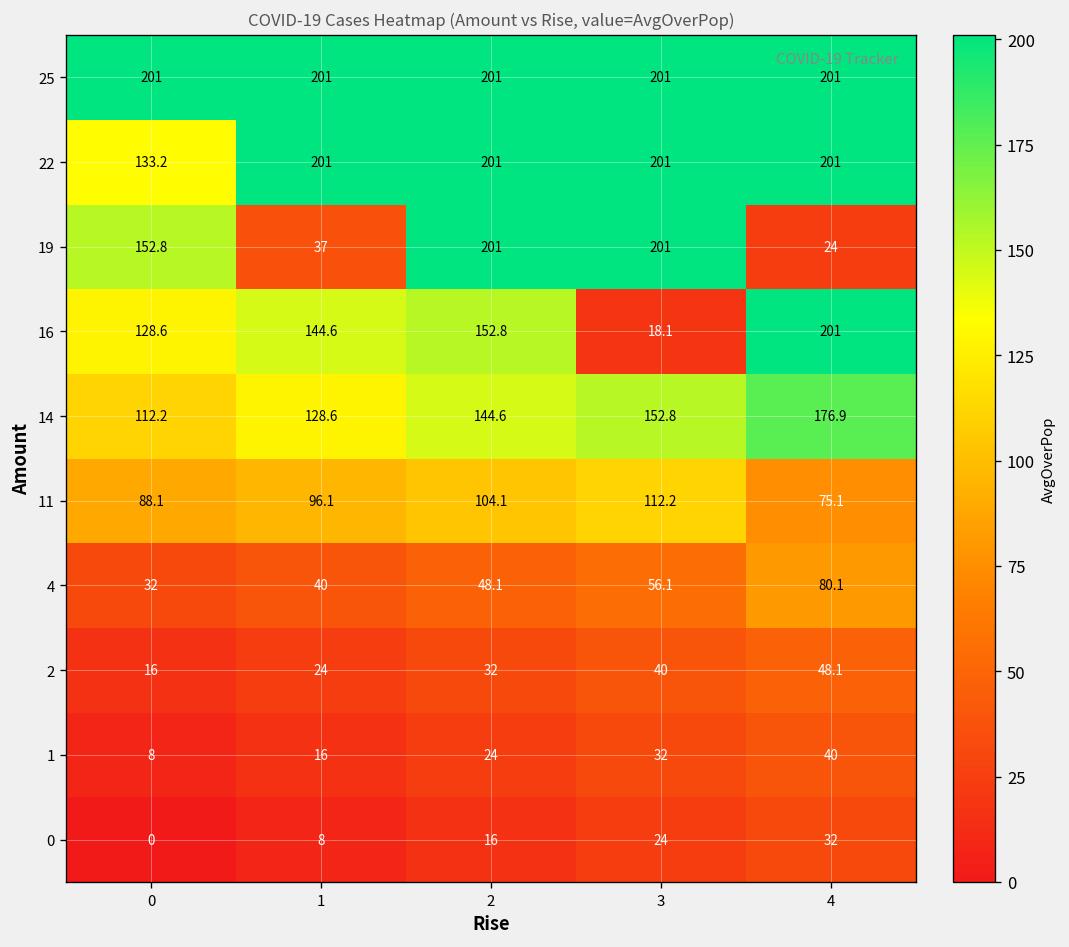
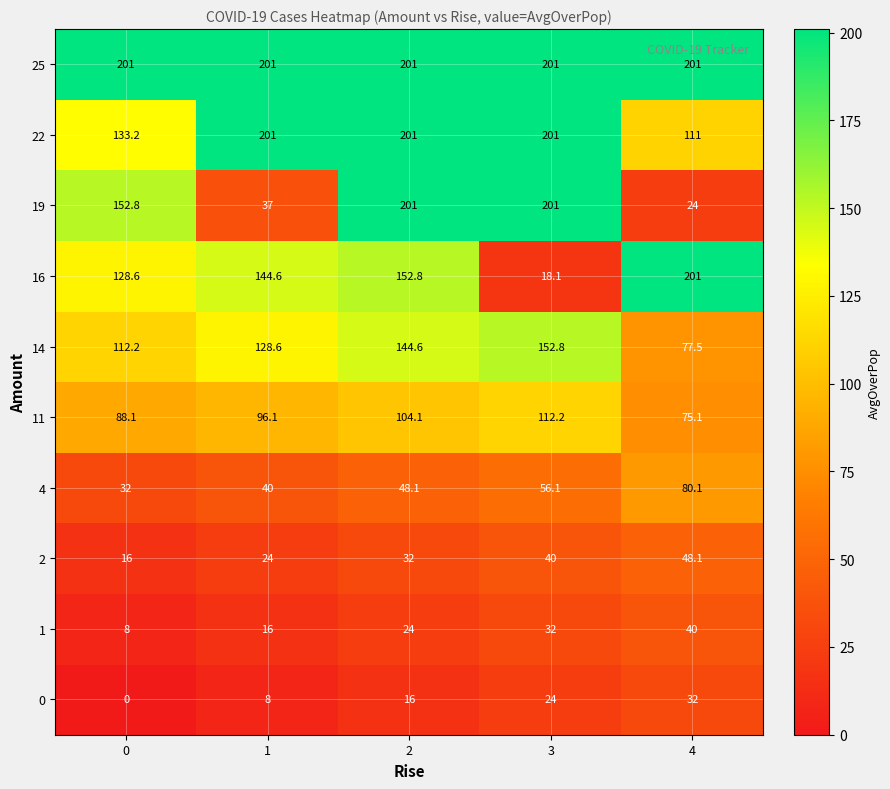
  {
    "25": {
      "0": 201,
      "1": 201,
      "2": 201,
      "3": 201
    },
    "22": {
      "0": 133.2,
      "1": 201,
      "2": 201,
      "3": 201,
-     "4": 201
+     "4": 111
    },
    "19": {
      "0": 152.8,
      "1": 37,
      "2": 201,
      "3": 201,
      "4": 24
    },
    "16": {
      "0": 128.6,
      "1": 144.6,
      "2": 152.8,
      "3": 18.1,
      "4": 201
    },
    "14": {
      "0": 112.2,
      "1": 128.6,
      "2": 144.6,
      "3": 152.8,
-     "4": 176.9
+     "4": 77.5
    },
    "11": {
      "0": 88.1,
      "1": 96.1,
      "2": 104.1,
      "3": 112.2,
      "4": 75.1
    },
    "4": {
      "0": 32,
      "1": 40,
      "2": 48.1,
      "3": 56.1,
      "4": 80.1
    },
    "2": {
      "0": 16,
      "1": 24,
      "2": 32,
      "3": 40,
      "4": 48.1
    },
    "1": {
      "0": 8,
      "1": 16,
      "2": 24,
      "3": 32,
      "4": 40
    },
    "0": {
      "0": 0,
      "1": 8,
      "2": 16,
      "3": 24,
      "4": 32
    }
  }
